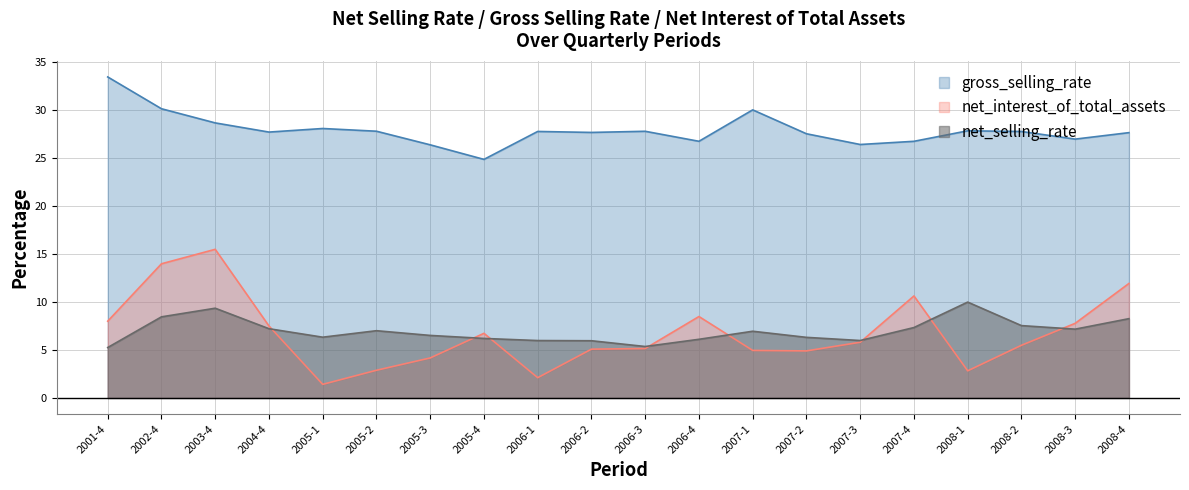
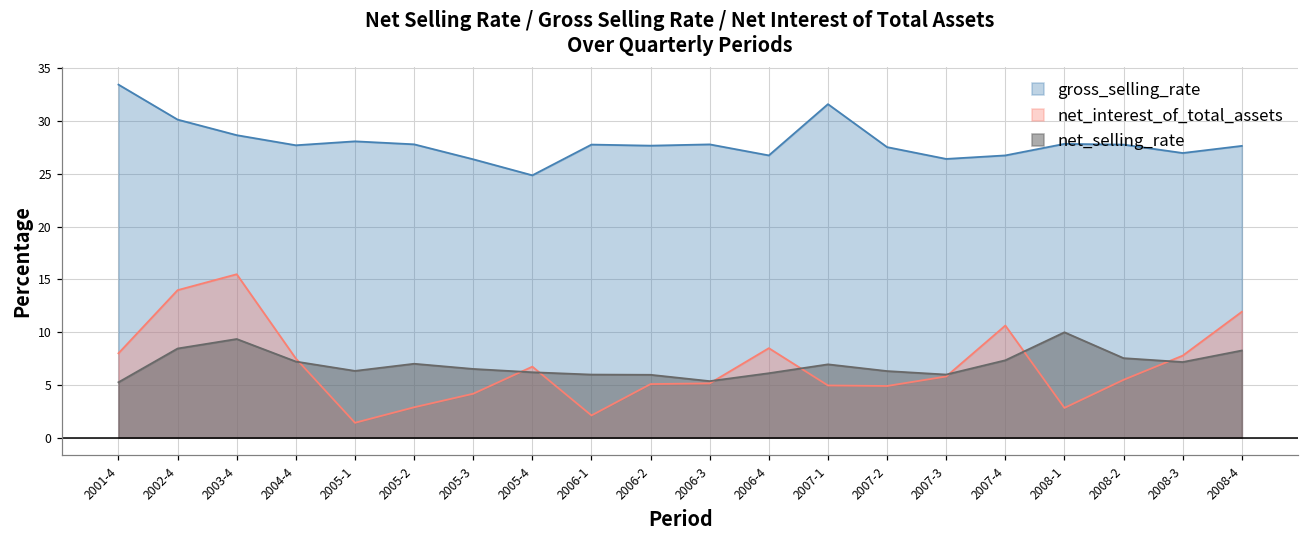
  {
    "gross_selling_rate": {
      "2001-4": 33,
      "2002-4": 30,
      "2003-4": 29,
      "2004-4": 28,
      "2005-1": 28,
      "2005-2": 28,
      "2005-3": 26,
      "2005-4": 25,
      "2006-1": 28,
      "2006-2": 28,
      "2006-3": 28,
      "2006-4": 27,
-     "2007-1": 30,
+     "2007-1": 32,
      "2007-2": 28,
      "2007-3": 26,
      "2007-4": 27,
      "2008-1": 28,
      "2008-2": 28,
      "2008-3": 27,
      "2008-4": 28
    },
    "net_interest_of_total_assets": {
      "2001-4": 8,
      "2002-4": 14,
      "2003-4": 15,
      "2004-4": 8,
      "2005-1": 1,
      "2005-2": 3,
      "2005-3": 4,
      "2005-4": 7,
      "2006-1": 2,
      "2006-2": 5,
      "2006-4": 8,
      "2007-1": 5,
      "2007-2": 5,
      "2007-4": 11,
      "2008-1": 3,
      "2008-2": 5,
      "2008-3": 8,
      "2008-4": 12
    },
    "net_selling_rate": {
      "2001-4": 5,
      "2002-4": 8,
      "2003-4": 9,
      "2004-4": 7,
      "2005-1": 6,
      "2005-2": 7,
      "2005-3": 7,
      "2005-4": 6,
      "2006-1": 6,
      "2006-2": 6,
      "2006-4": 6,
      "2007-1": 7,
      "2007-2": 6,
      "2007-4": 7,
      "2008-1": 10,
      "2008-2": 8,
      "2008-3": 7,
      "2008-4": 8
    }
  }
